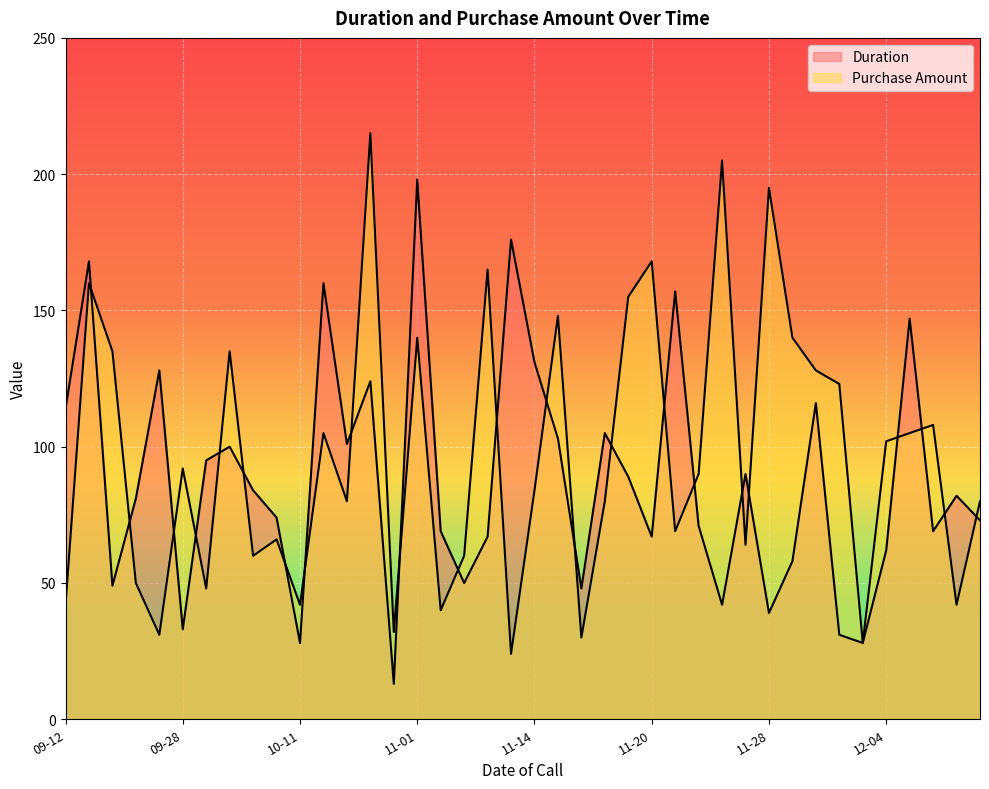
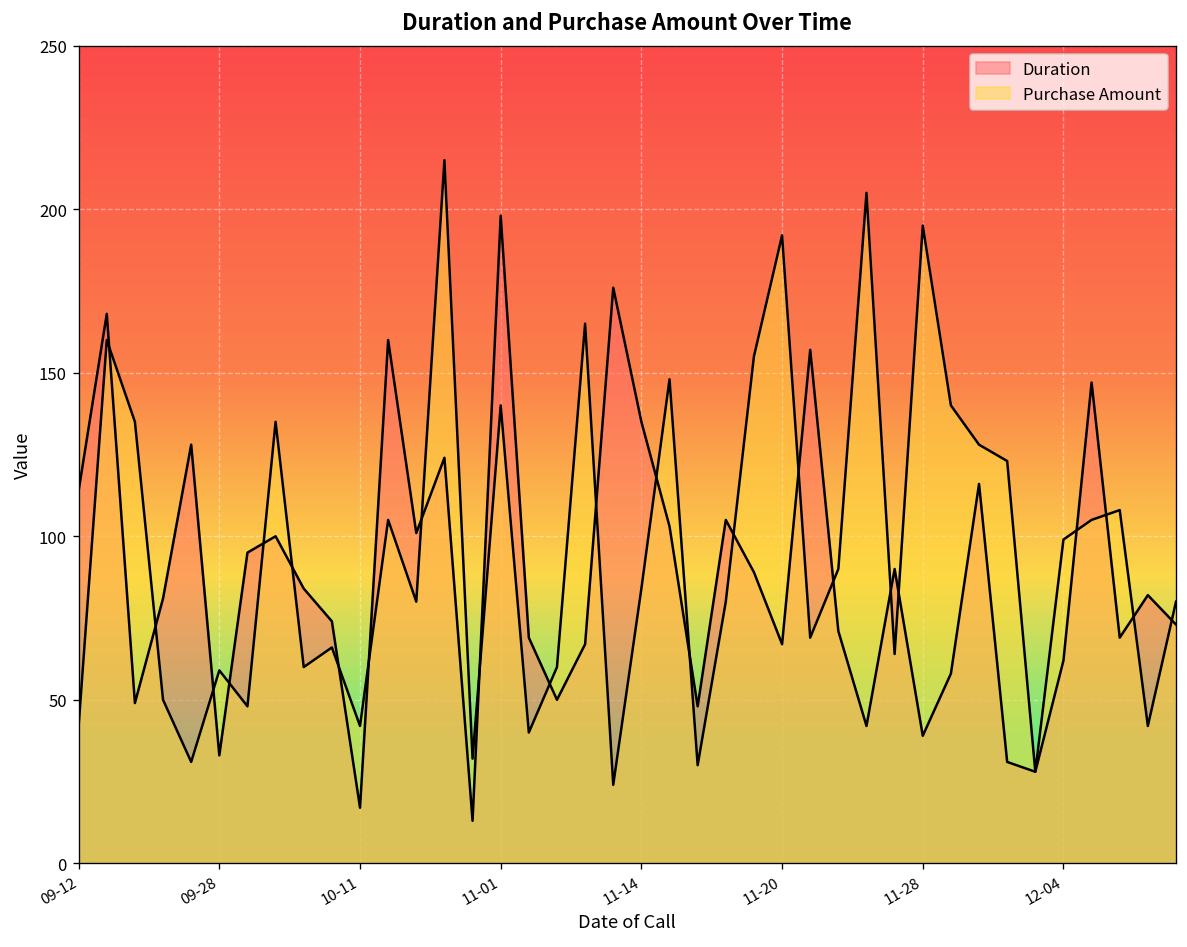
  {
    "Duration": {
      "09-12": 114,
      "09-28": 33,
-     "10-11": 28,
+     "10-11": 17,
      "11-01": 198,
-     "11-14": 131,
+     "11-14": 135,
      "11-20": 67,
      "11-28": 39,
      "12-04": 62
    },
    "Purchase Amount": {
      "09-12": 42,
-     "09-28": 92,
+     "09-28": 59,
      "10-11": 42,
      "11-01": 140,
      "11-14": 84,
-     "11-20": 168,
+     "11-20": 192,
      "11-28": 195,
-     "12-04": 102
+     "12-04": 99
    }
  }
